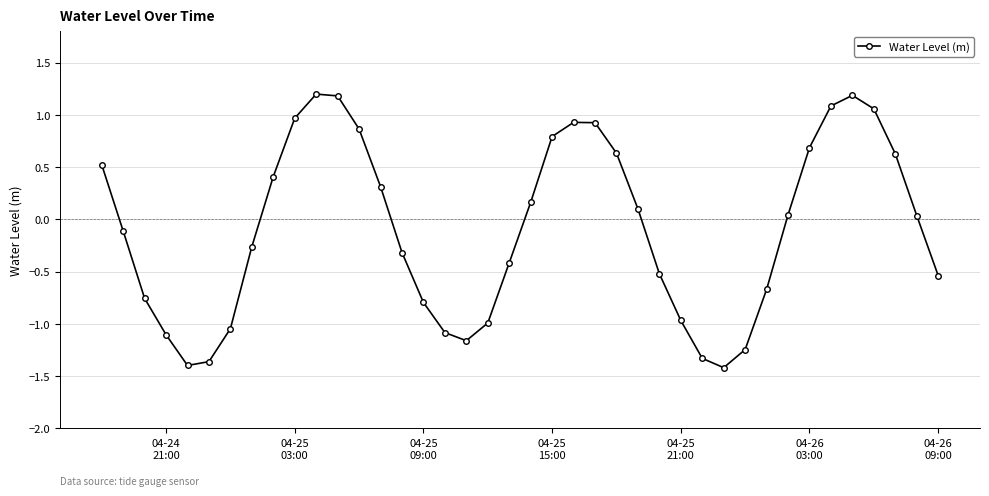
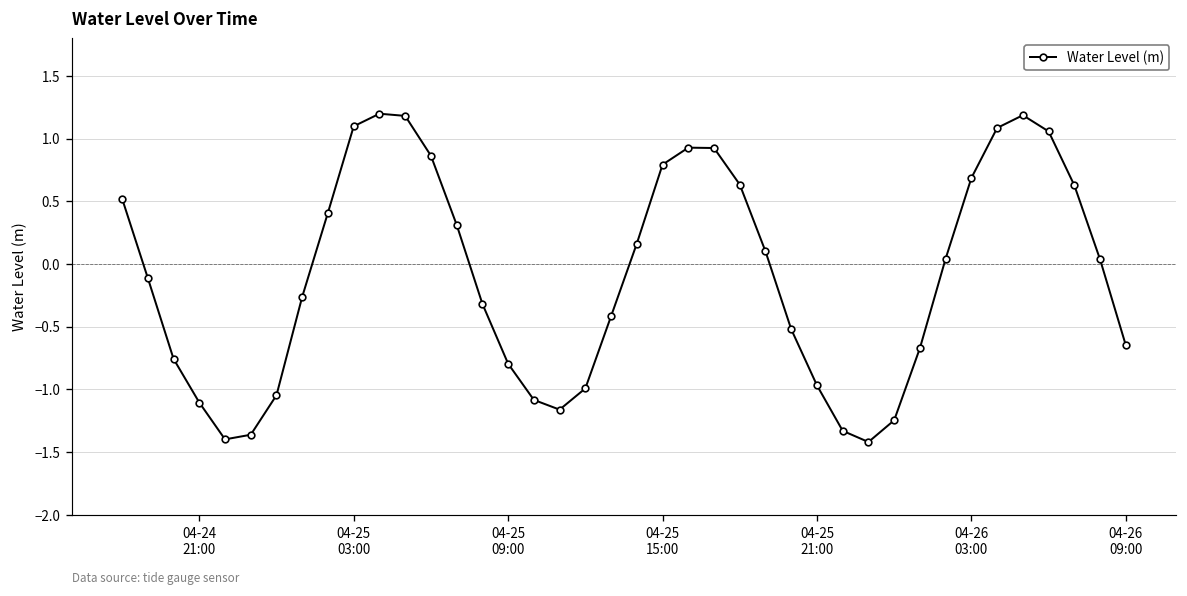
  {
    "04-24 21:00": -1.10,
-   "04-25 03:00": 0.97,
+   "04-25 03:00": 1.10,
    "04-25 09:00": -0.79,
    "04-25 15:00": 0.79,
    "04-25 21:00": -0.97,
    "04-26 03:00": 0.69,
-   "04-26 09:00": -0.54
+   "04-26 09:00": -0.65
  }
